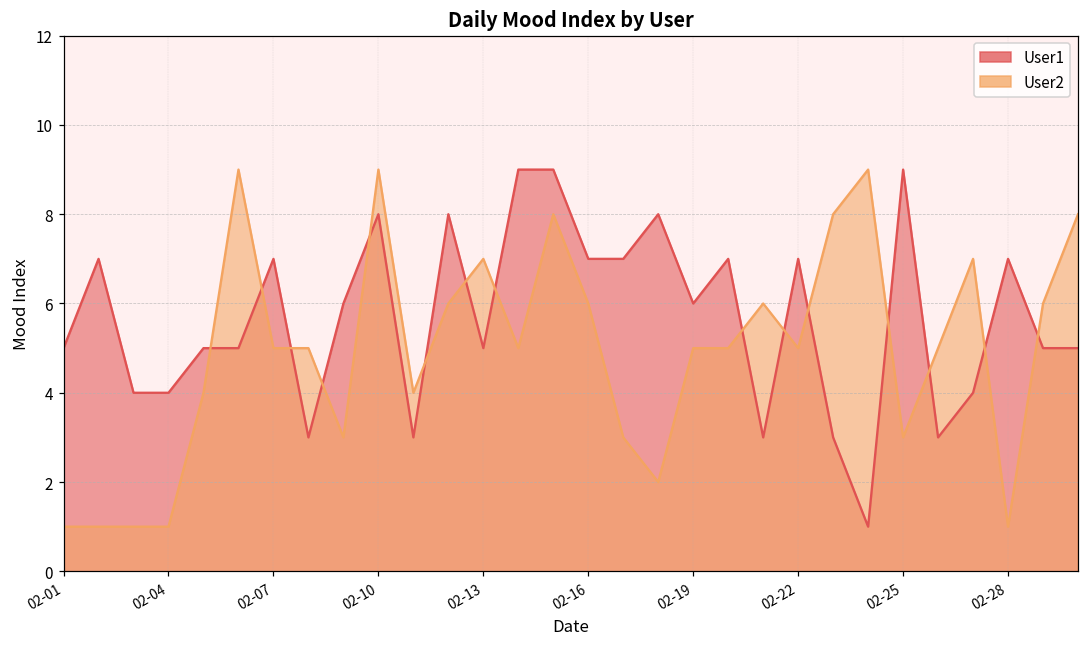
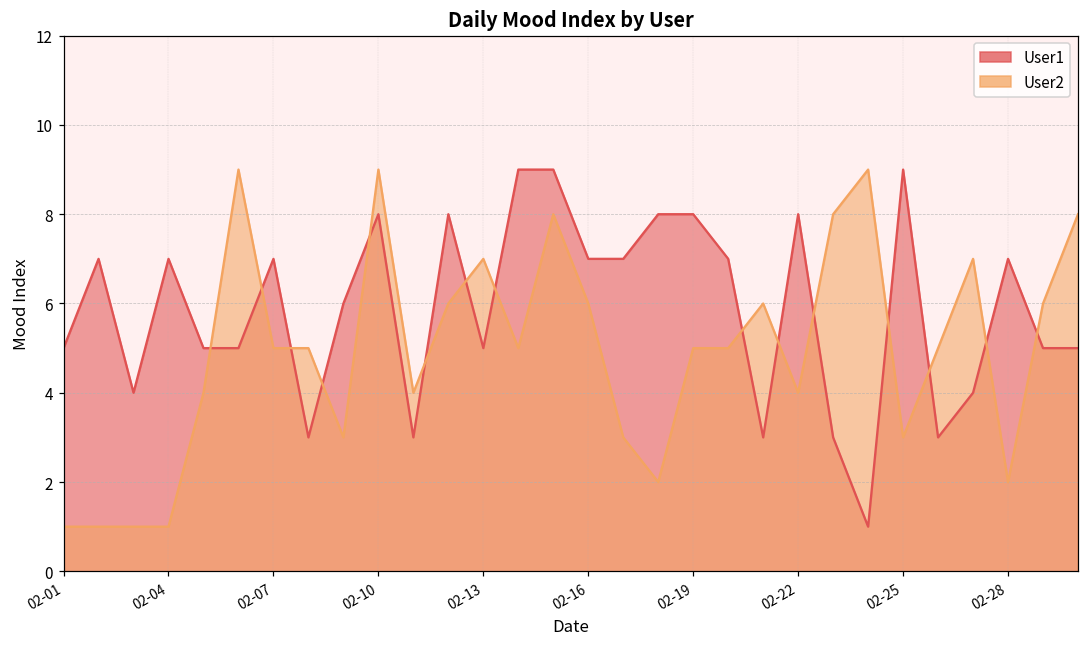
  {
    "User1": {
      "02-01": 5,
-     "02-04": 4,
+     "02-04": 7,
      "02-07": 7,
      "02-10": 8,
      "02-13": 5,
      "02-16": 7,
-     "02-19": 6,
-     "02-22": 7,
+     "02-19": 8,
+     "02-22": 8,
      "02-25": 9,
      "02-28": 7
    },
    "User2": {
      "02-01": 1,
      "02-04": 1,
      "02-07": 5,
      "02-10": 9,
      "02-13": 7,
      "02-16": 6,
      "02-19": 5,
-     "02-22": 5,
+     "02-22": 4,
      "02-25": 3,
-     "02-28": 1
+     "02-28": 2
    }
  }
